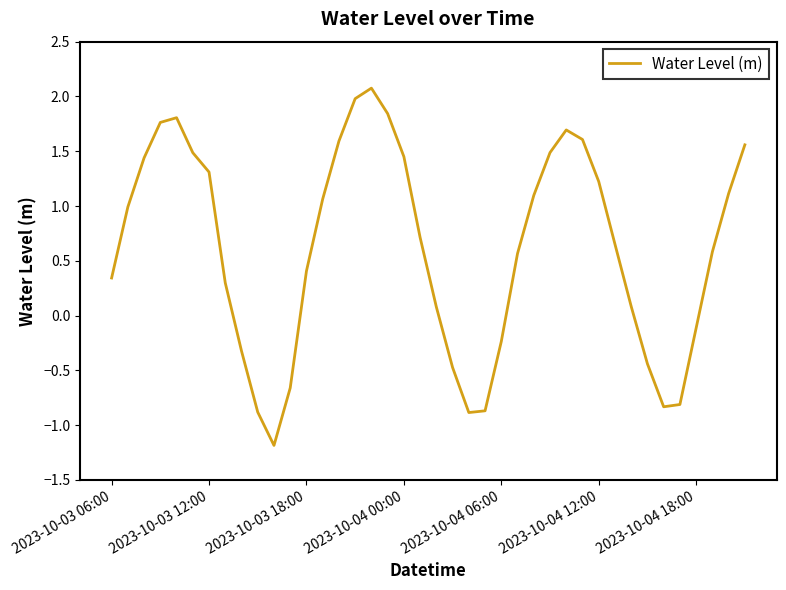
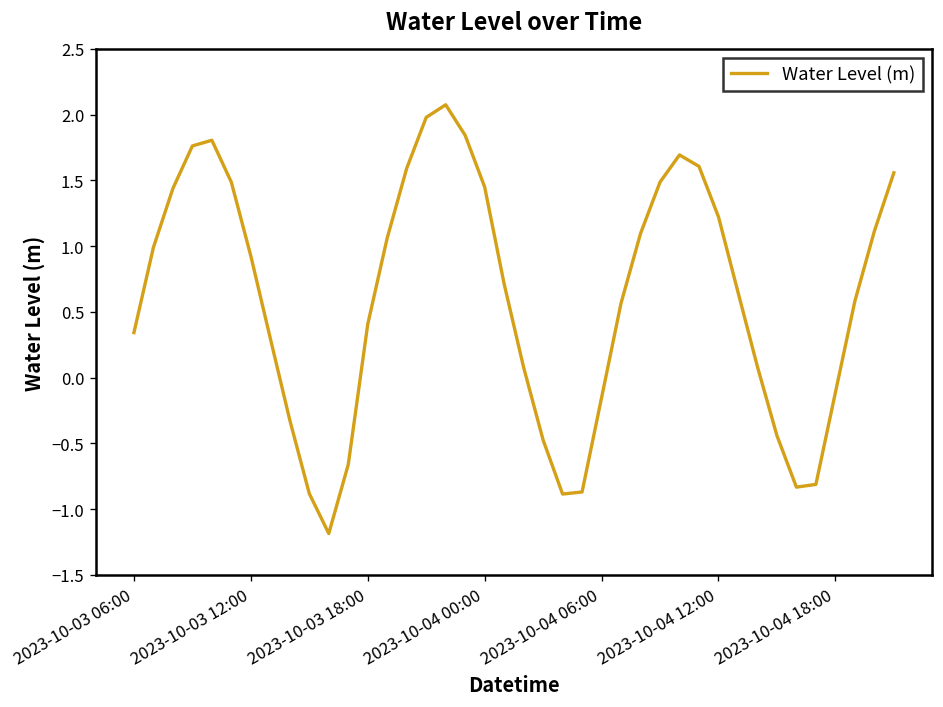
  {
    "2023-10-03 06:00": 0.34,
-   "2023-10-03 12:00": 1.31,
+   "2023-10-03 12:00": 0.93,
    "2023-10-03 18:00": 0.41,
    "2023-10-04 00:00": 1.45,
-   "2023-10-04 06:00": -0.24,
+   "2023-10-04 06:00": -0.15,
    "2023-10-04 12:00": 1.22,
    "2023-10-04 18:00": -0.11
  }
